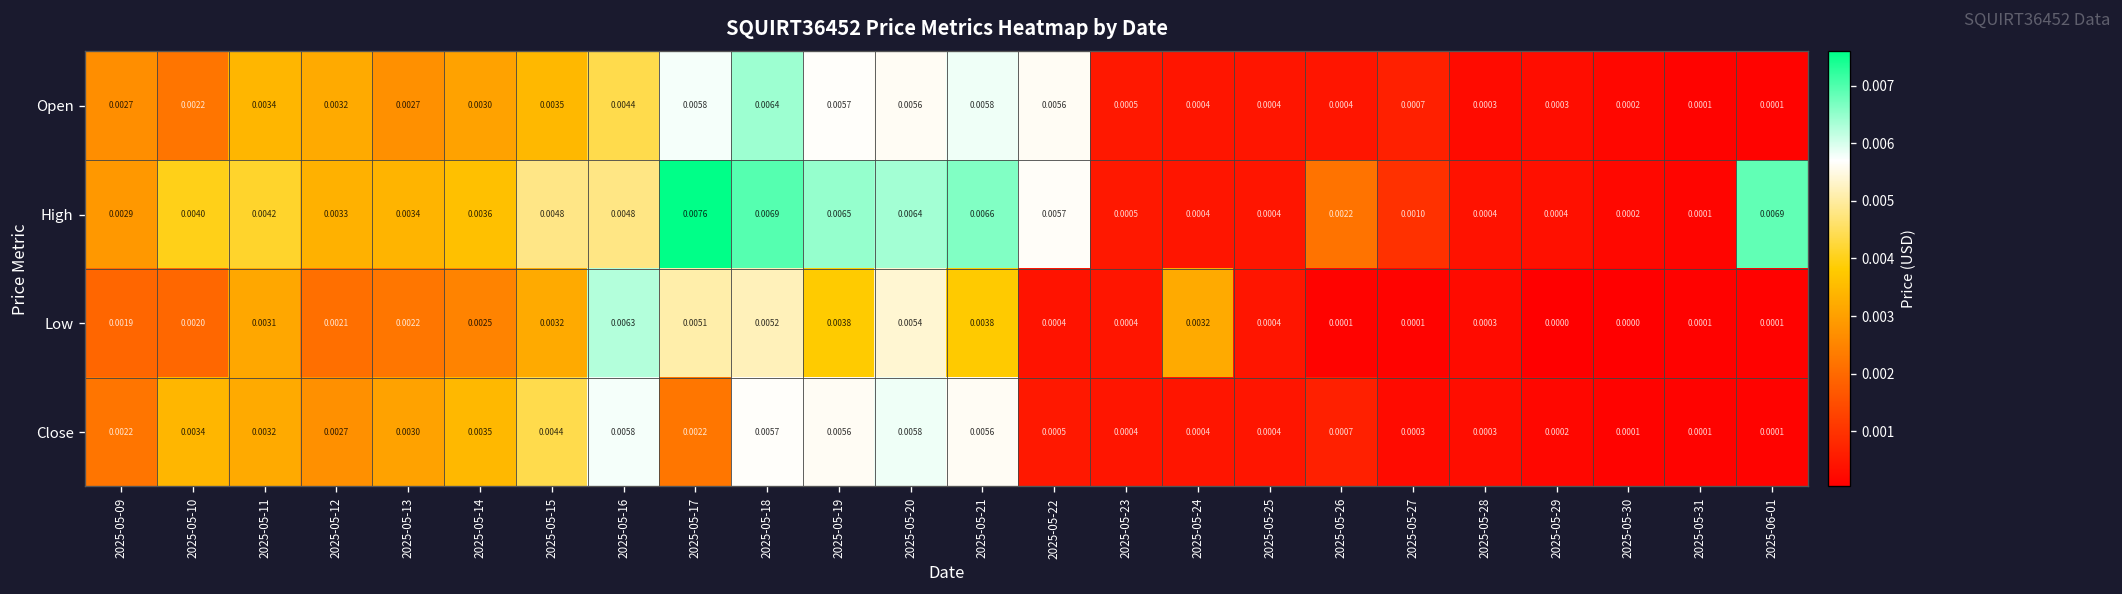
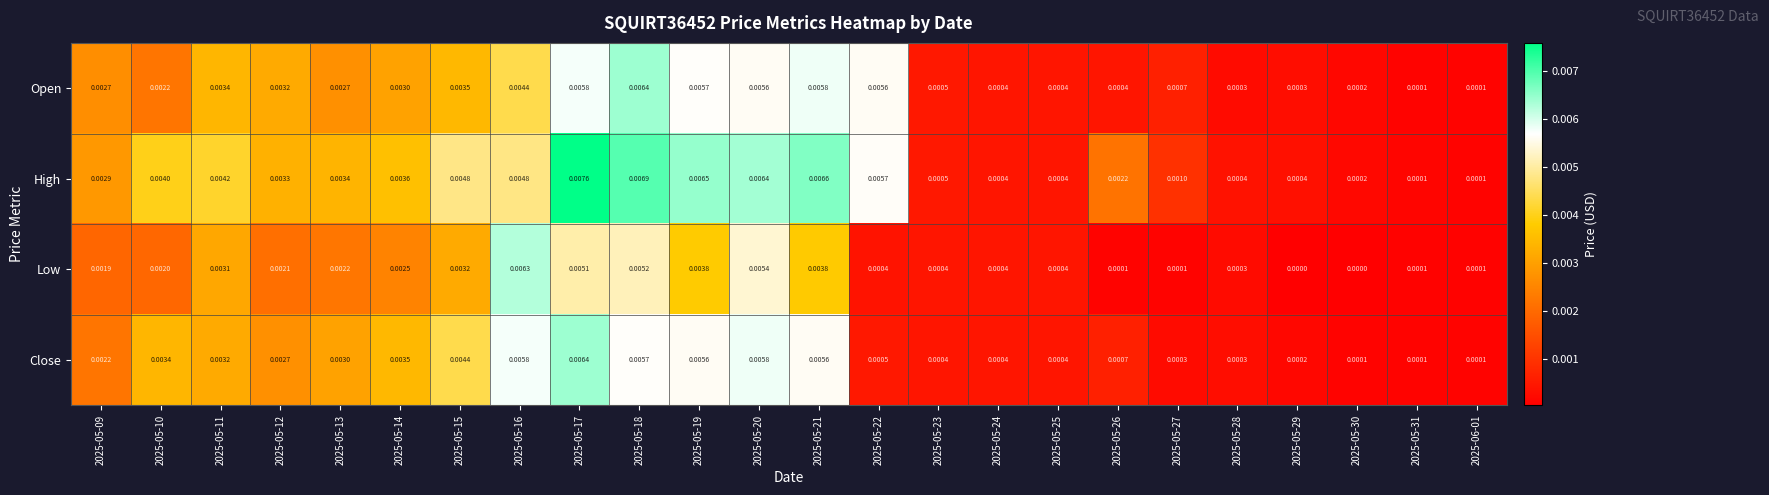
  {
    "Open": {
      "2025-05-09": 0.0027,
      "2025-05-10": 0.0022,
      "2025-05-11": 0.0034,
      "2025-05-12": 0.0032,
      "2025-05-13": 0.0027,
      "2025-05-14": 0.0030,
      "2025-05-15": 0.0035,
      "2025-05-16": 0.0044,
      "2025-05-17": 0.0058,
      "2025-05-18": 0.0064,
      "2025-05-19": 0.0057,
      "2025-05-20": 0.0056,
      "2025-05-21": 0.0058,
      "2025-05-22": 0.0056,
      "2025-05-23": 0.0005,
      "2025-05-24": 0.0004,
      "2025-05-25": 0.0004,
      "2025-05-26": 0.0004,
      "2025-05-27": 0.0007,
      "2025-05-28": 0.0003,
      "2025-05-29": 0.0003,
      "2025-05-30": 0.0002,
      "2025-05-31": 0.0001,
      "2025-06-01": 0.0001
    },
    "High": {
      "2025-05-09": 0.0029,
      "2025-05-10": 0.0040,
      "2025-05-11": 0.0042,
      "2025-05-12": 0.0033,
      "2025-05-13": 0.0034,
      "2025-05-14": 0.0036,
      "2025-05-15": 0.0048,
      "2025-05-16": 0.0048,
      "2025-05-17": 0.0076,
      "2025-05-18": 0.0069,
      "2025-05-19": 0.0065,
      "2025-05-20": 0.0064,
      "2025-05-21": 0.0066,
      "2025-05-22": 0.0057,
      "2025-05-23": 0.0005,
      "2025-05-24": 0.0004,
      "2025-05-25": 0.0004,
      "2025-05-26": 0.0022,
      "2025-05-27": 0.0010,
      "2025-05-28": 0.0004,
      "2025-05-29": 0.0004,
      "2025-05-30": 0.0002,
      "2025-05-31": 0.0001,
-     "2025-06-01": 0.0069
+     "2025-06-01": 0.0001
    },
    "Low": {
      "2025-05-09": 0.0019,
      "2025-05-10": 0.0020,
      "2025-05-11": 0.0031,
      "2025-05-12": 0.0021,
      "2025-05-13": 0.0022,
      "2025-05-14": 0.0025,
      "2025-05-15": 0.0032,
      "2025-05-16": 0.0063,
      "2025-05-17": 0.0051,
      "2025-05-18": 0.0052,
      "2025-05-19": 0.0038,
      "2025-05-20": 0.0054,
      "2025-05-21": 0.0038,
      "2025-05-22": 0.0004,
      "2025-05-23": 0.0004,
-     "2025-05-24": 0.0032,
+     "2025-05-24": 0.0004,
      "2025-05-25": 0.0004,
      "2025-05-26": 0.0001,
      "2025-05-27": 0.0001,
      "2025-05-28": 0.0003,
      "2025-05-29": 0.0000,
      "2025-05-30": 0.0000,
      "2025-05-31": 0.0001,
      "2025-06-01": 0.0001
    },
    "Close": {
      "2025-05-09": 0.0022,
      "2025-05-10": 0.0034,
      "2025-05-11": 0.0032,
      "2025-05-12": 0.0027,
      "2025-05-13": 0.0030,
      "2025-05-14": 0.0035,
      "2025-05-15": 0.0044,
      "2025-05-16": 0.0058,
-     "2025-05-17": 0.0022,
+     "2025-05-17": 0.0064,
      "2025-05-18": 0.0057,
      "2025-05-19": 0.0056,
      "2025-05-20": 0.0058,
      "2025-05-21": 0.0056,
      "2025-05-22": 0.0005,
      "2025-05-23": 0.0004,
      "2025-05-24": 0.0004,
      "2025-05-25": 0.0004,
      "2025-05-26": 0.0007,
      "2025-05-27": 0.0003,
      "2025-05-28": 0.0003,
      "2025-05-29": 0.0002,
      "2025-05-30": 0.0001,
      "2025-05-31": 0.0001,
      "2025-06-01": 0.0001
    }
  }
